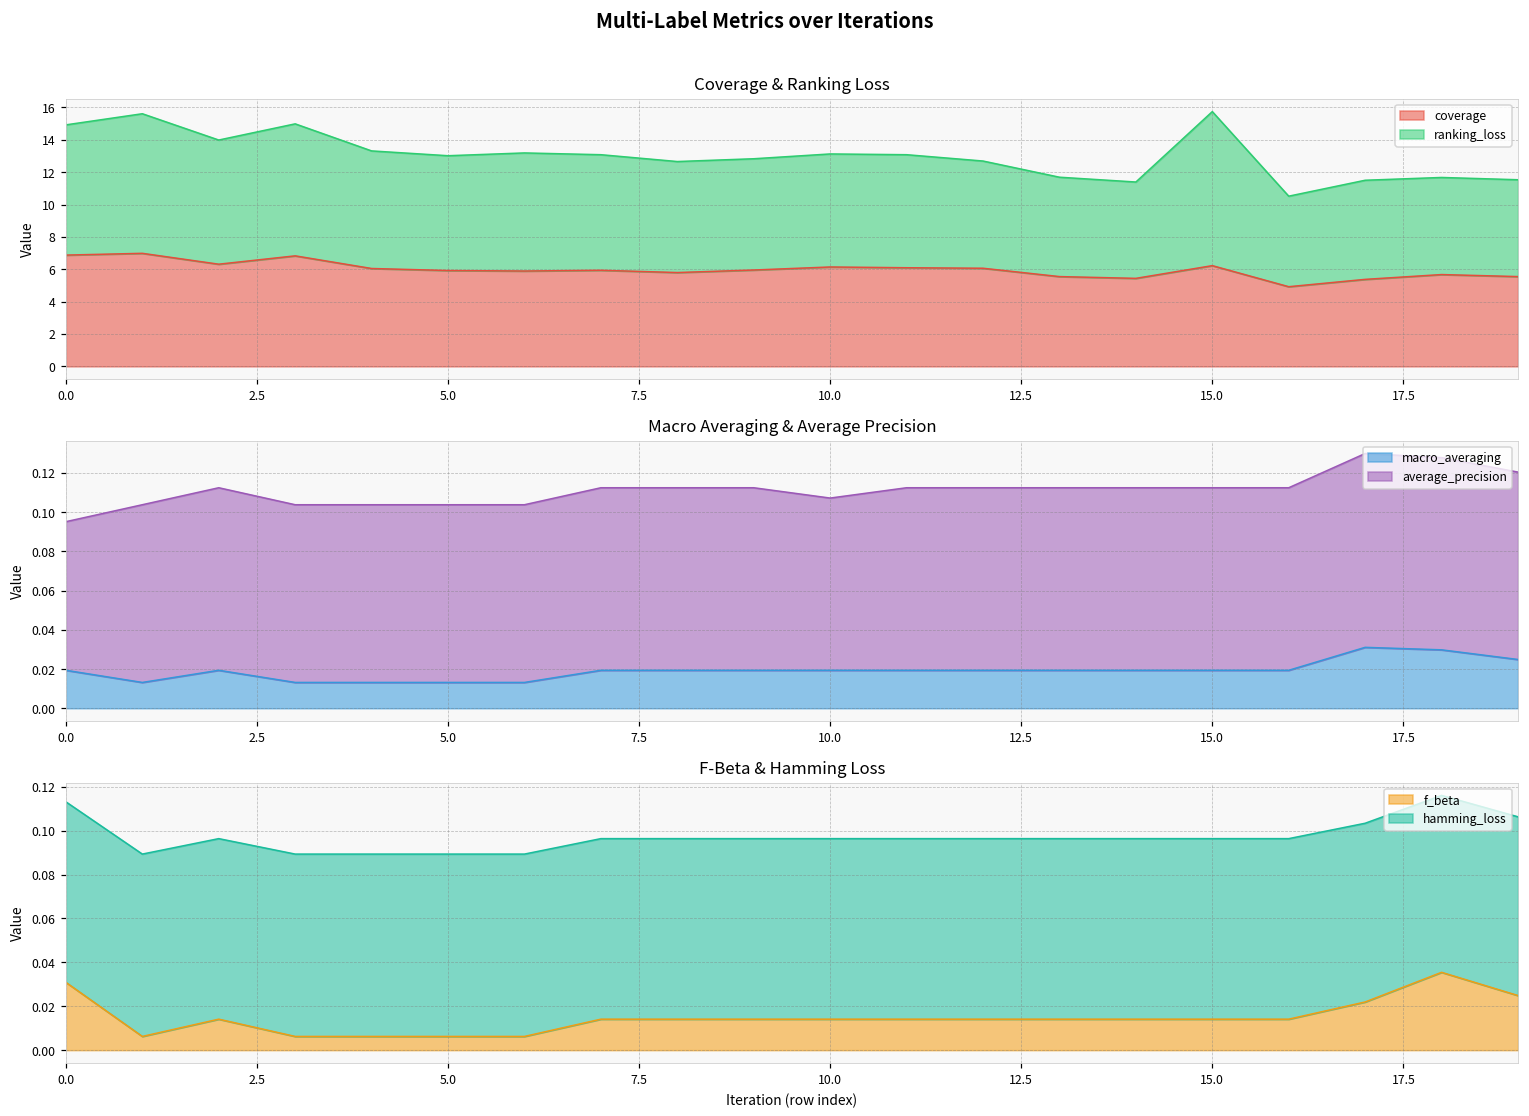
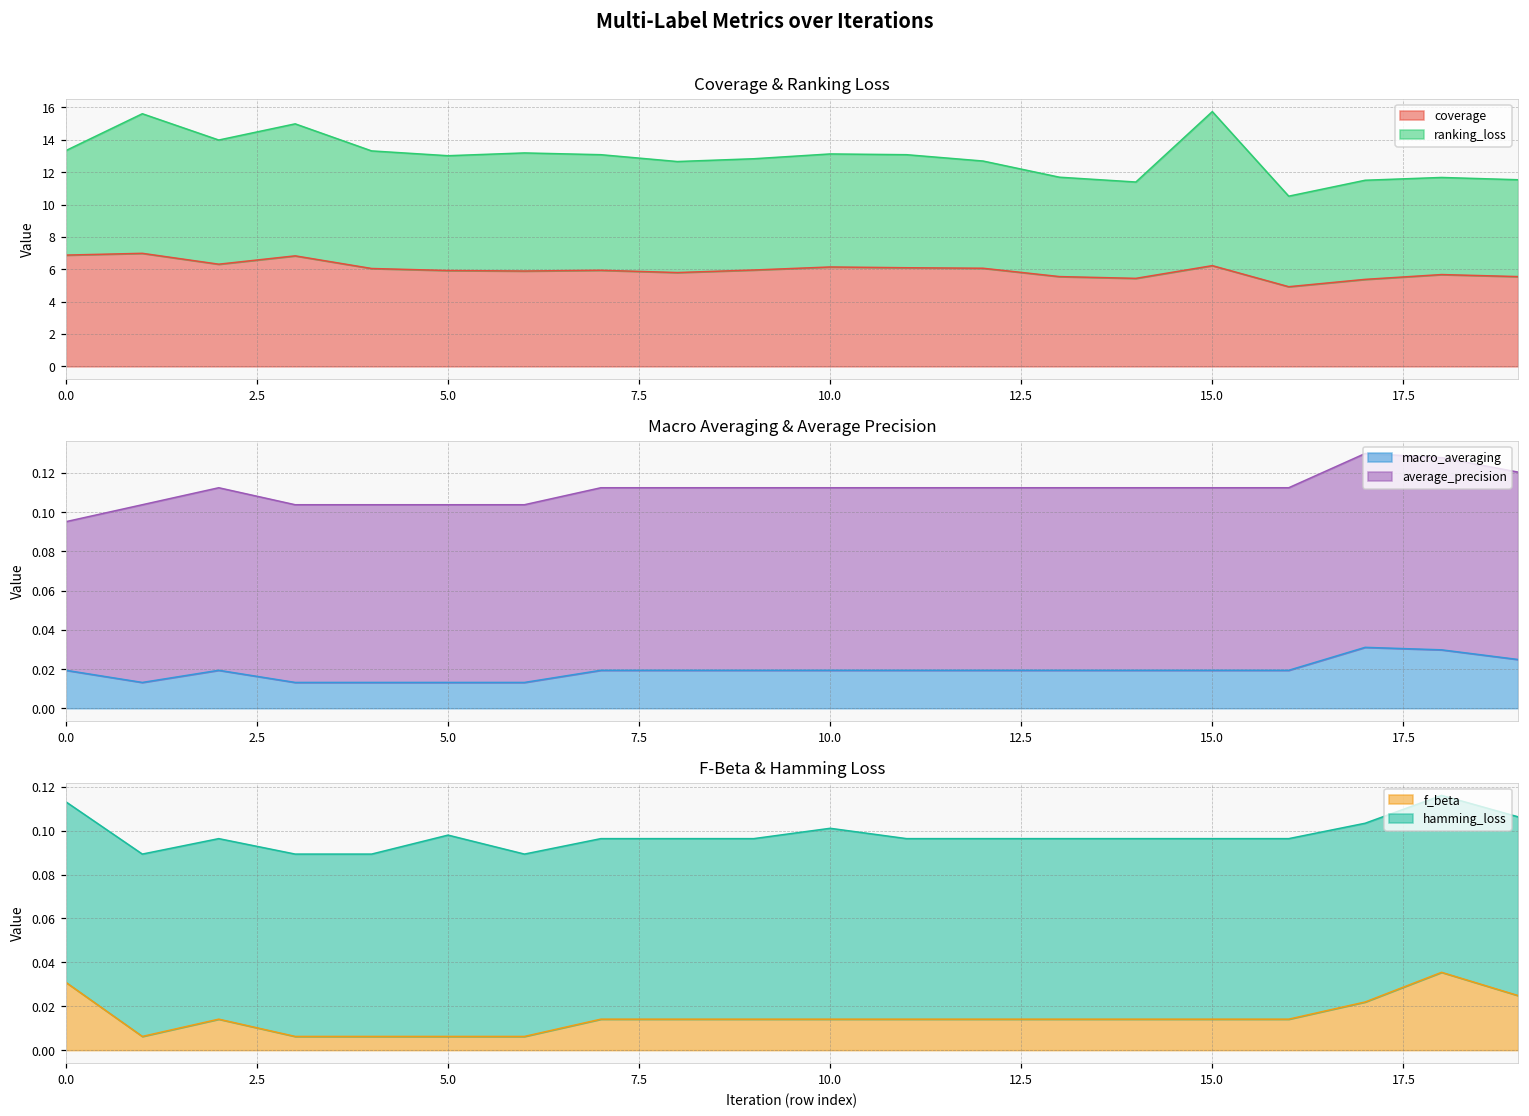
  {
    "Coverage & Ranking Loss": {
      "coverage": {
        "0.0": 6.9,
        "5.0": 5.9,
        "10.0": 6.1,
        "15.0": 6.2
      },
      "ranking_loss": {
-       "0.0": 8.0,
+       "0.0": 6.5,
        "5.0": 7.1,
        "10.0": 7.0,
        "15.0": 9.5
      }
    },
    "Macro Averaging & Average Precision": {
      "macro_averaging": {
        "0.0": 0.019,
        "5.0": 0.013,
        "10.0": 0.019,
        "15.0": 0.019
      },
      "average_precision": {
        "0.0": 0.076,
        "5.0": 0.091,
-       "10.0": 0.088,
+       "10.0": 0.093,
        "15.0": 0.093
      }
    },
    "F-Beta & Hamming Loss": {
      "f_beta": {
        "0.0": 0.031,
        "5.0": 0.006,
        "10.0": 0.014,
        "15.0": 0.014
      },
      "hamming_loss": {
        "0.0": 0.082,
-       "5.0": 0.083,
-       "10.0": 0.082,
+       "5.0": 0.092,
+       "10.0": 0.087,
        "15.0": 0.082
      }
    }
  }
